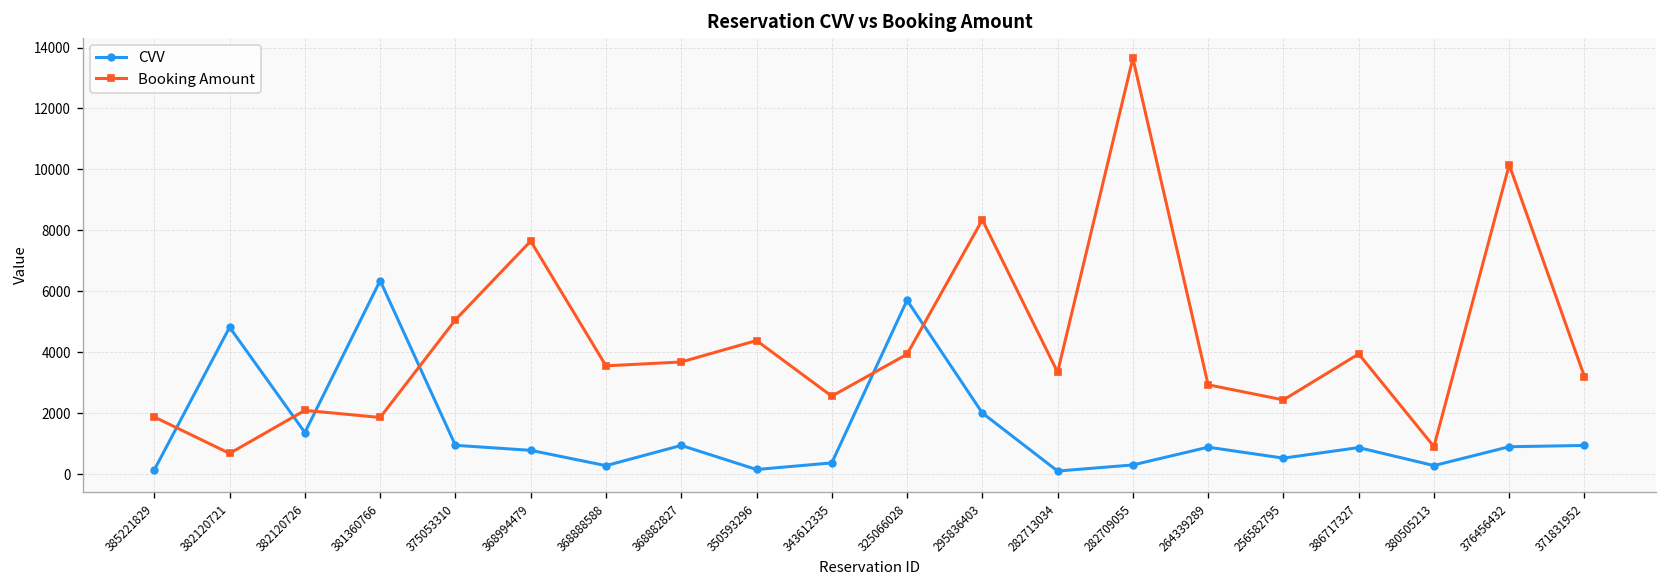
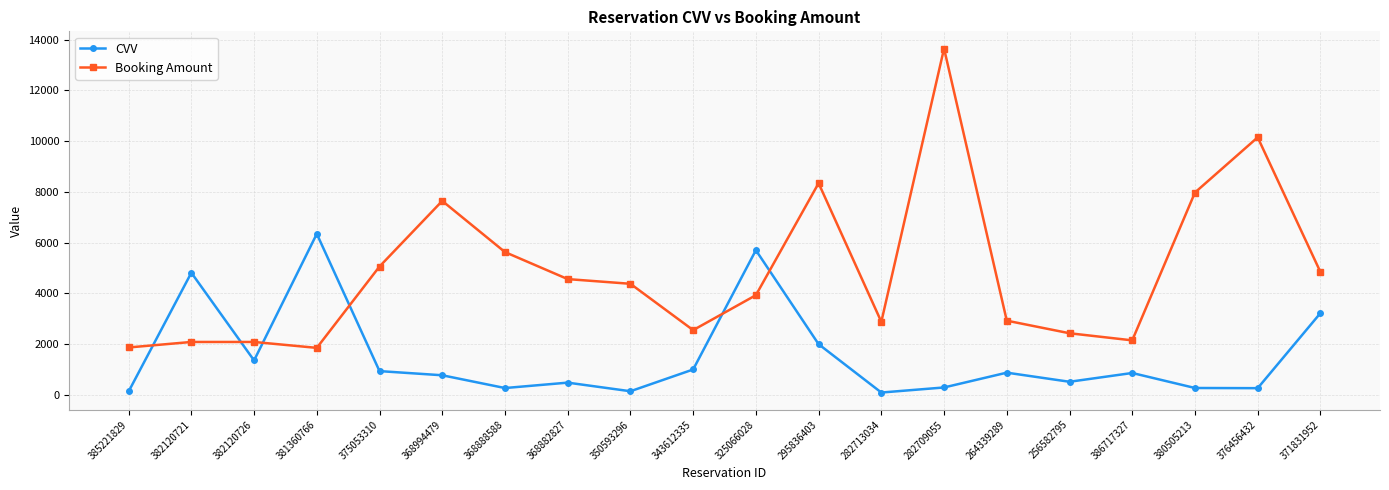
  {
    "CVV": {
      "385221829": 100,
      "382120721": 4800,
      "382120726": 1400,
      "381360766": 6300,
      "375053310": 900,
      "368994479": 800,
      "368888588": 300,
-     "368882827": 900,
+     "368882827": 500,
      "350593296": 200,
-     "343612335": 400,
+     "343612335": 1000,
      "325066028": 5700,
      "295836403": 2000,
      "282713034": 100,
      "282709055": 300,
      "264339289": 900,
      "256582795": 500,
      "386717327": 900,
      "380505213": 300,
-     "376456432": 900,
-     "371831952": 900
+     "376456432": 300,
+     "371831952": 3200
    },
    "Booking Amount": {
      "385221829": 1900,
-     "382120721": 700,
+     "382120721": 2100,
      "382120726": 2100,
      "381360766": 1900,
      "375053310": 5100,
      "368994479": 7600,
-     "368888588": 3600,
-     "368882827": 3700,
+     "368888588": 5600,
+     "368882827": 4600,
      "350593296": 4400,
      "343612335": 2600,
      "325066028": 3900,
      "295836403": 8300,
-     "282713034": 3300,
+     "282713034": 2900,
      "282709055": 13600,
      "264339289": 2900,
      "256582795": 2400,
-     "386717327": 3900,
-     "380505213": 900,
+     "386717327": 2200,
+     "380505213": 8000,
      "376456432": 10200,
-     "371831952": 3200
+     "371831952": 4800
    }
  }
